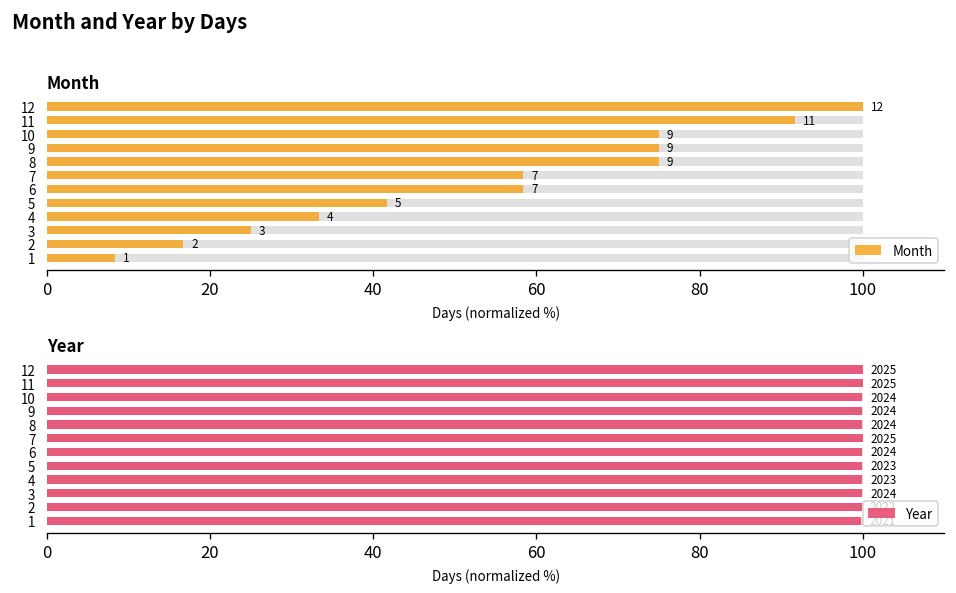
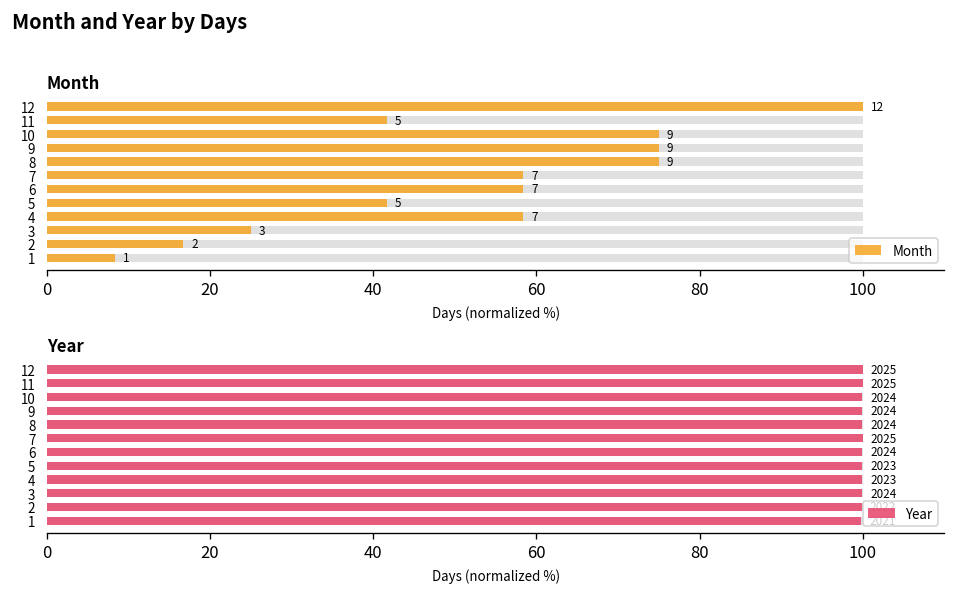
  {
    "Month": {
      "Month": {
-       "11": 11,
-       "4": 4
+       "11": 5,
+       "4": 7
      }
    },
    "Year": {
      "Year": {
        "5": 100,
        "4": 100,
        "2": 100,
        "1": 100
      }
    }
  }
